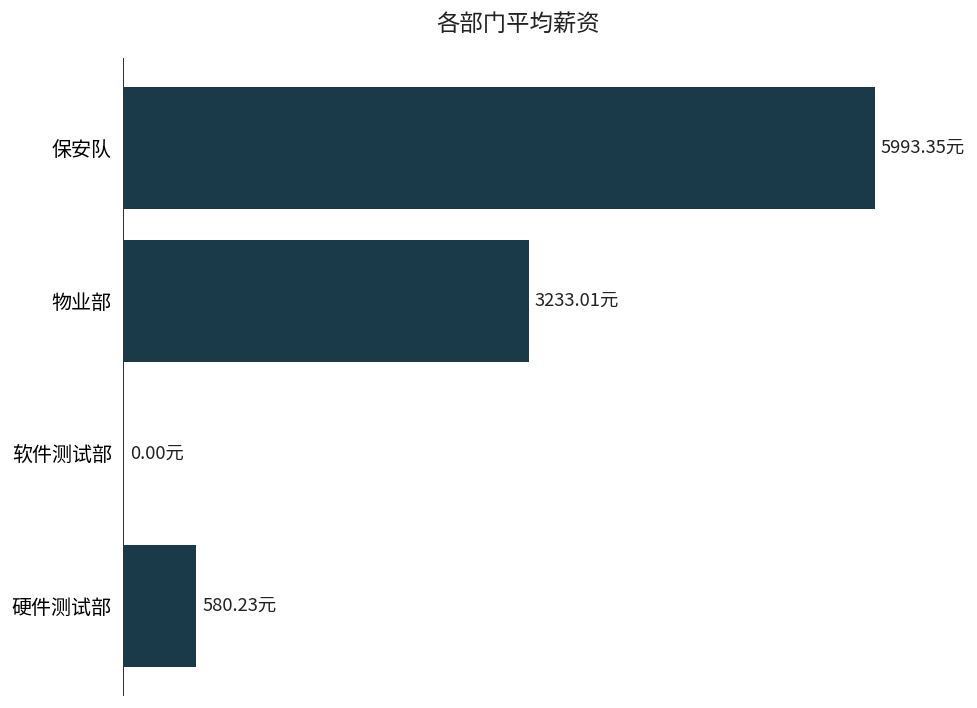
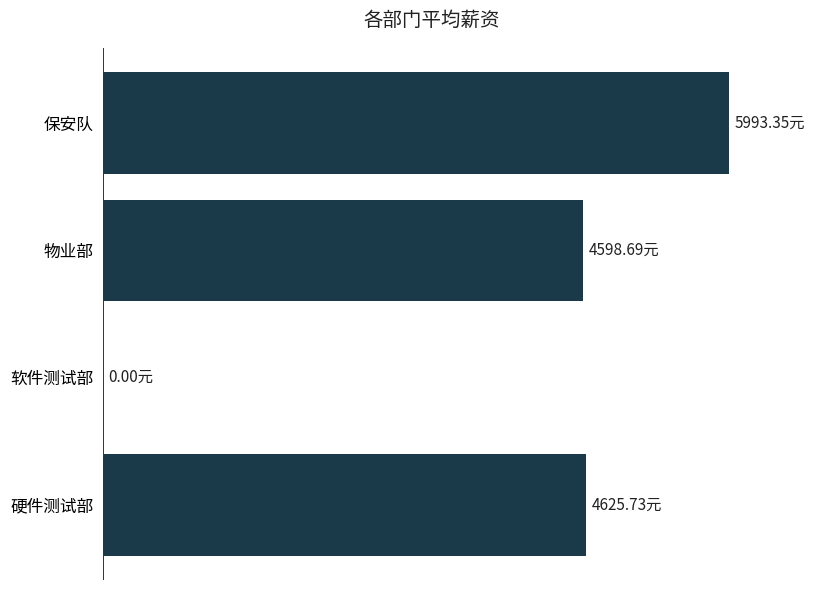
  {
    "保安队": "5993.35元",
-   "物业部": "3233.01元",
+   "物业部": "4598.69元",
    "软件测试部": "0.00元",
-   "硬件测试部": "580.23元"
+   "硬件测试部": "4625.73元"
  }
